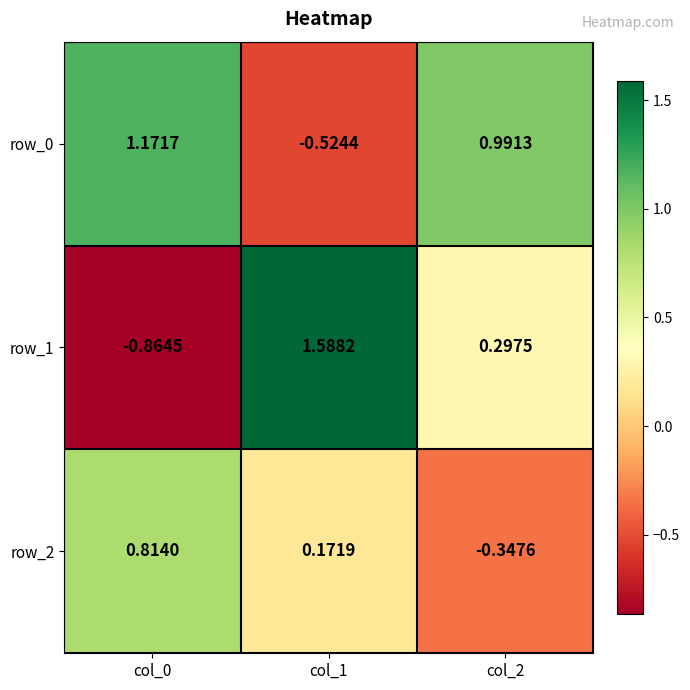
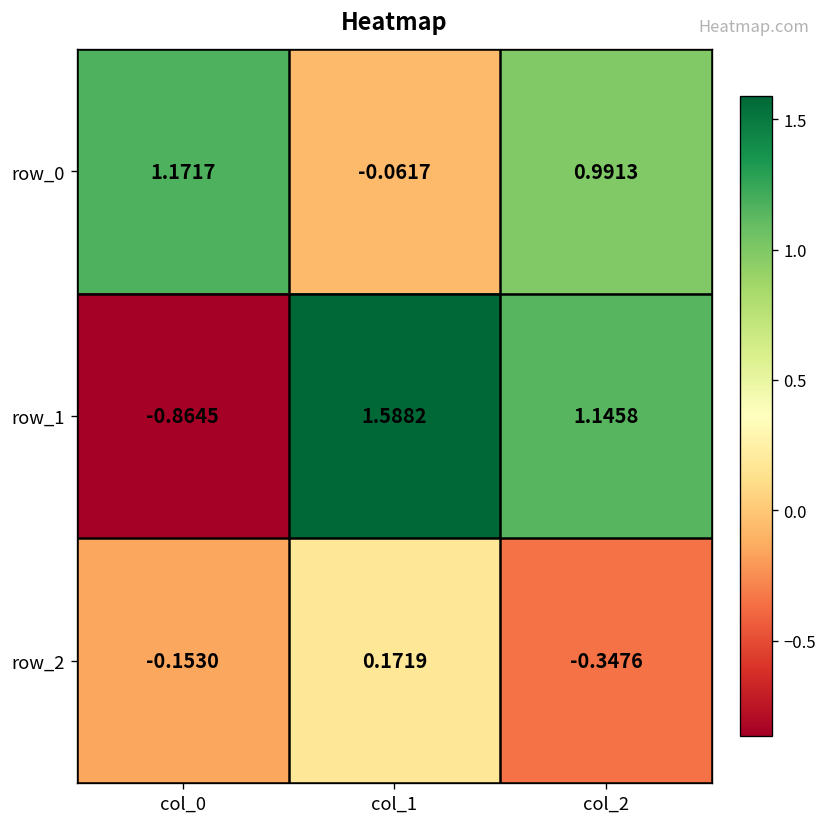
  {
    "row_0": {
      "col_0": 1.1717,
-     "col_1": -0.5244,
+     "col_1": -0.0617,
      "col_2": 0.9913
    },
    "row_1": {
      "col_0": -0.8645,
      "col_1": 1.5882,
-     "col_2": 0.2975
+     "col_2": 1.1458
    },
    "row_2": {
-     "col_0": 0.8140,
+     "col_0": -0.1530,
      "col_1": 0.1719,
      "col_2": -0.3476
    }
  }
